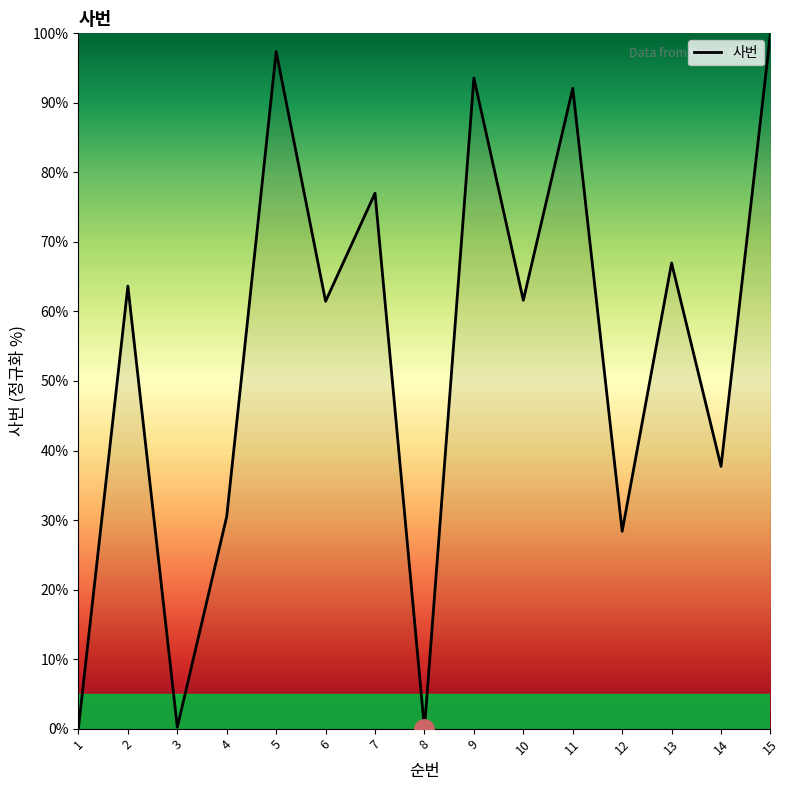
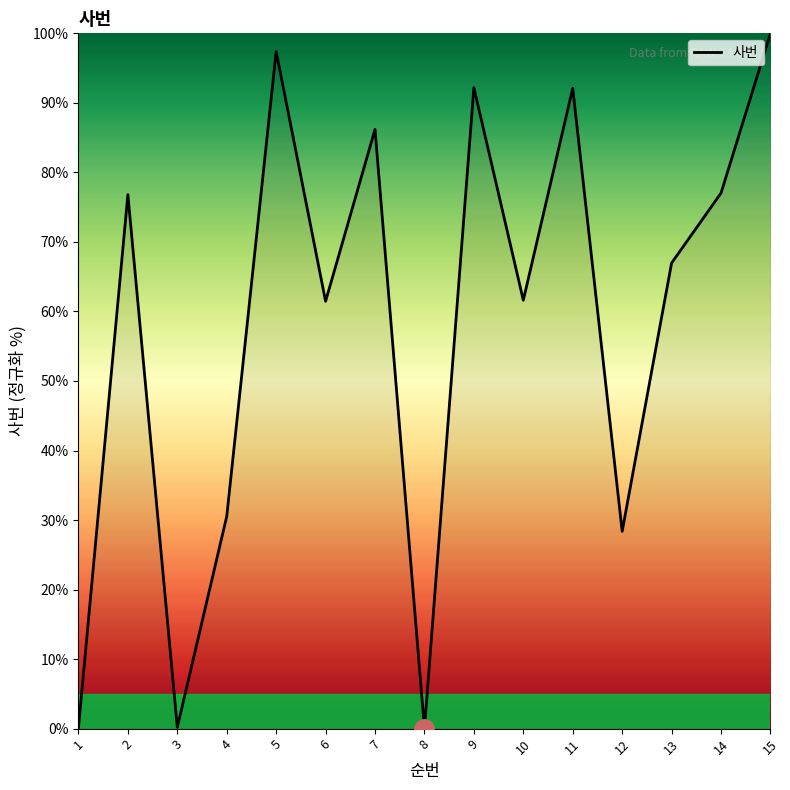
  {
    "사번": {
-     "2": "64%",
+     "2": "77%",
      "4": "31%",
      "5": "97%",
      "6": "61%",
-     "7": "77%",
-     "9": "94%",
+     "7": "86%",
+     "9": "92%",
      "10": "62%",
      "11": "92%",
      "12": "28%",
      "13": "67%",
-     "14": "38%",
+     "14": "77%",
      "15": "100%"
    }
  }
